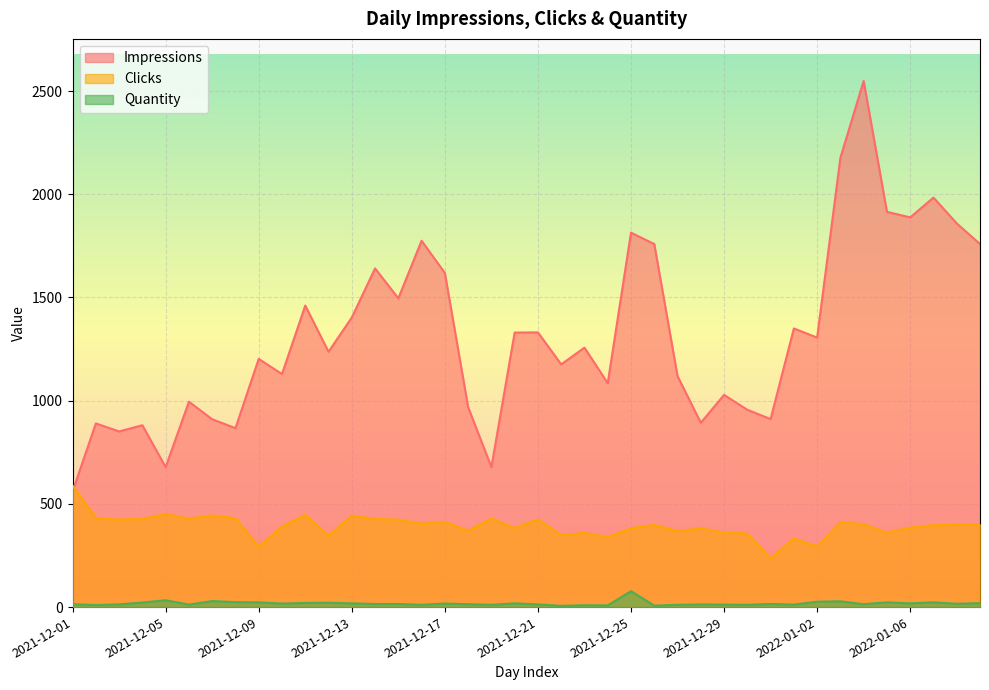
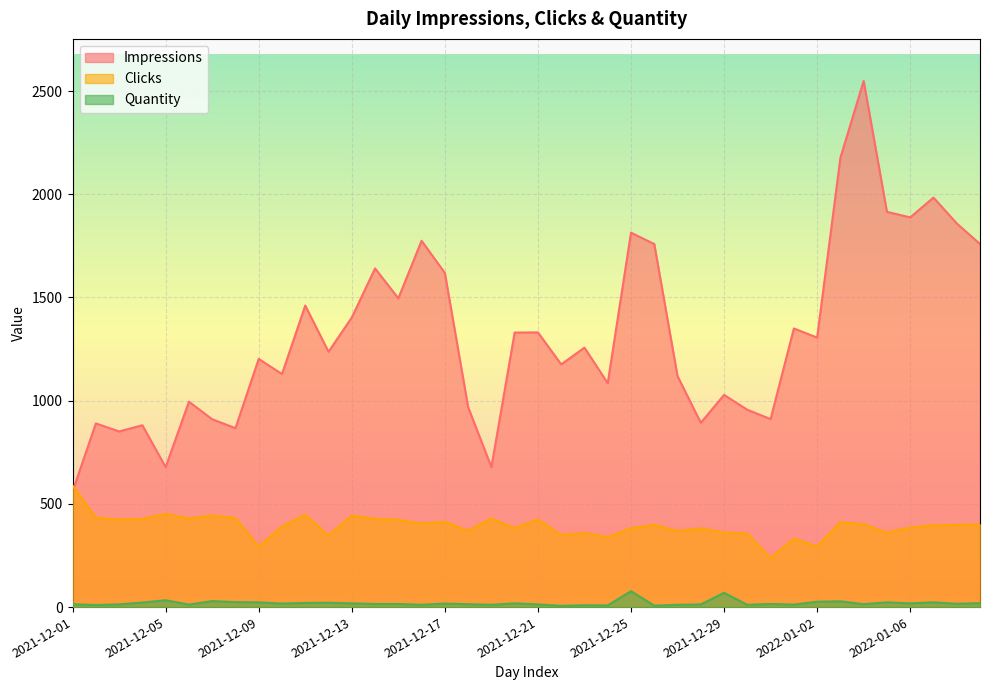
  {
    "Impressions": {
      "2021-12-01": 560,
      "2021-12-05": 680,
      "2021-12-09": 1200,
      "2021-12-13": 1400,
      "2021-12-17": 1620,
      "2021-12-21": 1330,
      "2021-12-25": 1810,
      "2021-12-29": 1030,
      "2022-01-02": 1310,
      "2022-01-06": 1890
    },
    "Clicks": {
      "2021-12-01": 590,
      "2021-12-05": 450,
      "2021-12-09": 290,
      "2021-12-13": 440,
      "2021-12-17": 410,
      "2021-12-21": 420,
      "2021-12-25": 380,
      "2021-12-29": 360,
      "2022-01-02": 290,
      "2022-01-06": 390
    },
    "Quantity": {
      "2021-12-01": 10,
      "2021-12-05": 30,
      "2021-12-09": 20,
      "2021-12-13": 20,
      "2021-12-17": 20,
      "2021-12-21": 10,
      "2021-12-25": 80,
-     "2021-12-29": 10,
+     "2021-12-29": 70,
      "2022-01-02": 30,
      "2022-01-06": 20
    }
  }
